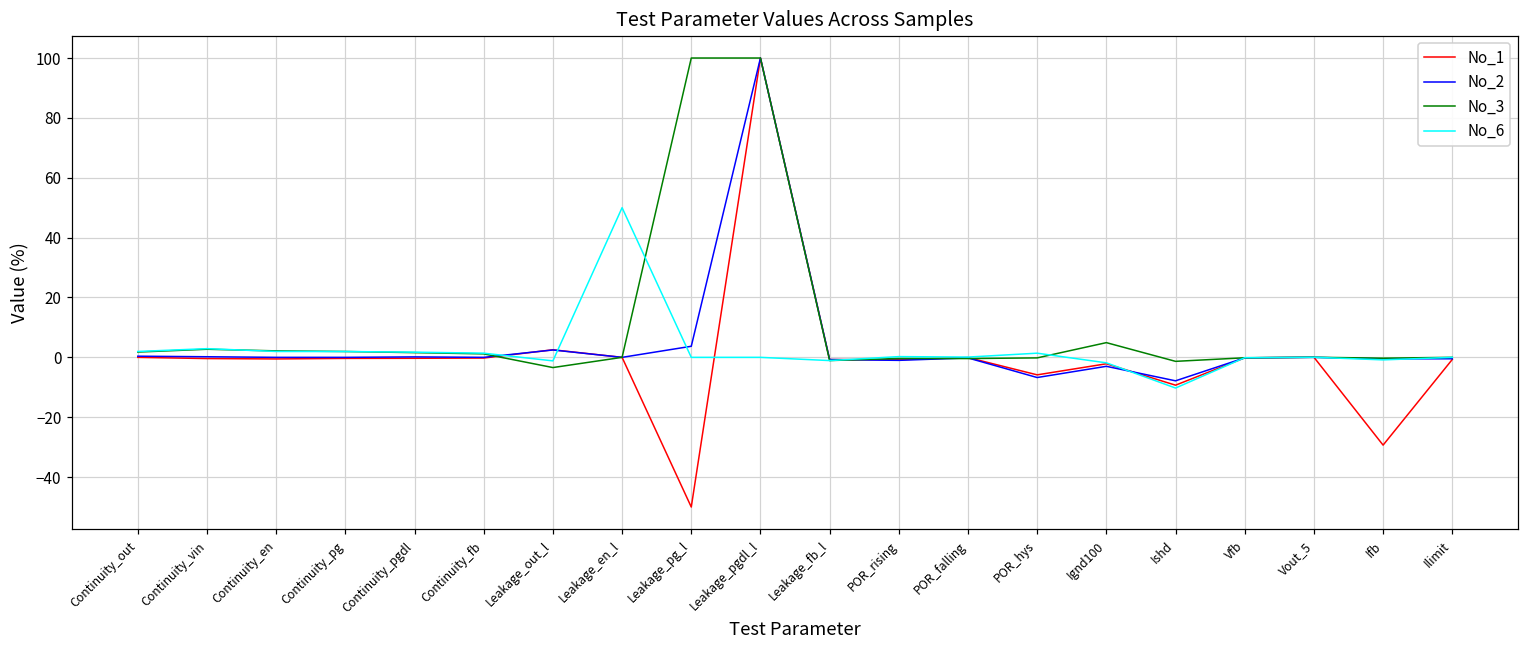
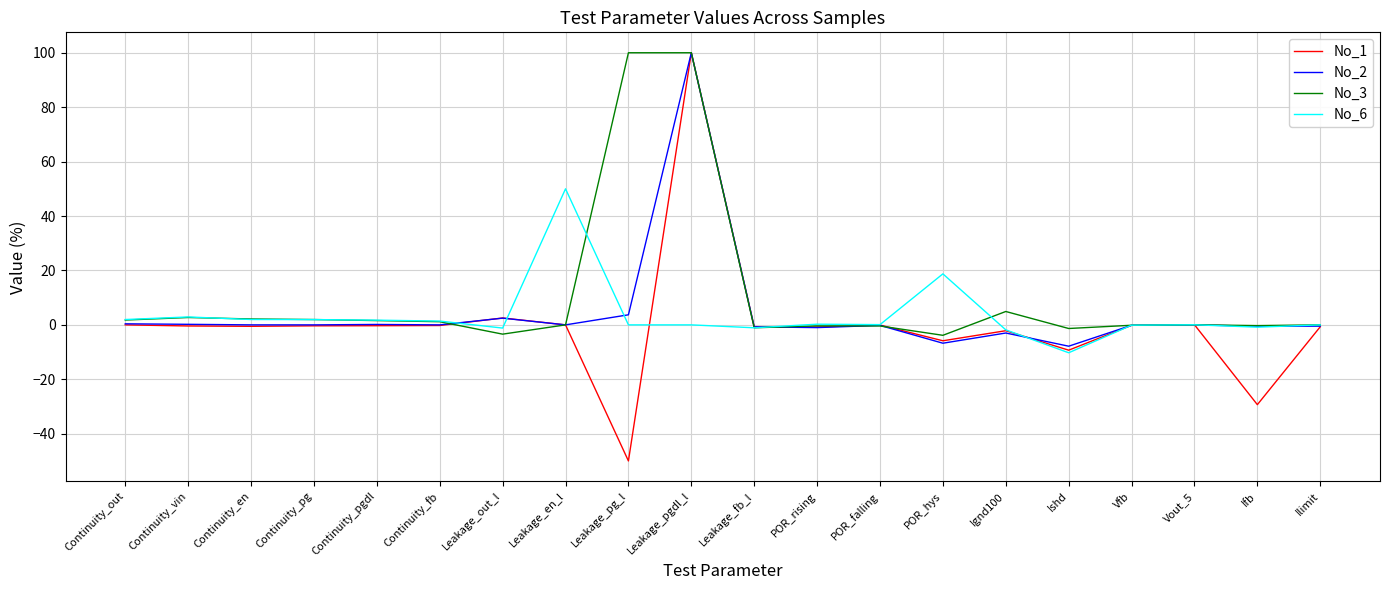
  {
    "No_1": {
      "Leakage_pg_l": -50,
      "Ishd": -9,
      "Ifb": -29
    },
    "No_2": {
      "Leakage_pg_l": 4,
      "Ishd": -8
    },
    "No_3": {
      "Leakage_out_l": -3,
      "Leakage_pg_l": 100,
-     "POR_hys": 0,
+     "POR_hys": -4,
      "Ignd100": 5,
      "Ishd": -1
    },
    "No_6": {
      "Leakage_out_l": -1,
      "Leakage_en_l": 50,
      "Leakage_pg_l": 0,
      "Leakage_pgdl_l": 0,
-     "POR_hys": 1,
+     "POR_hys": 19,
      "Ishd": -10
    }
  }
